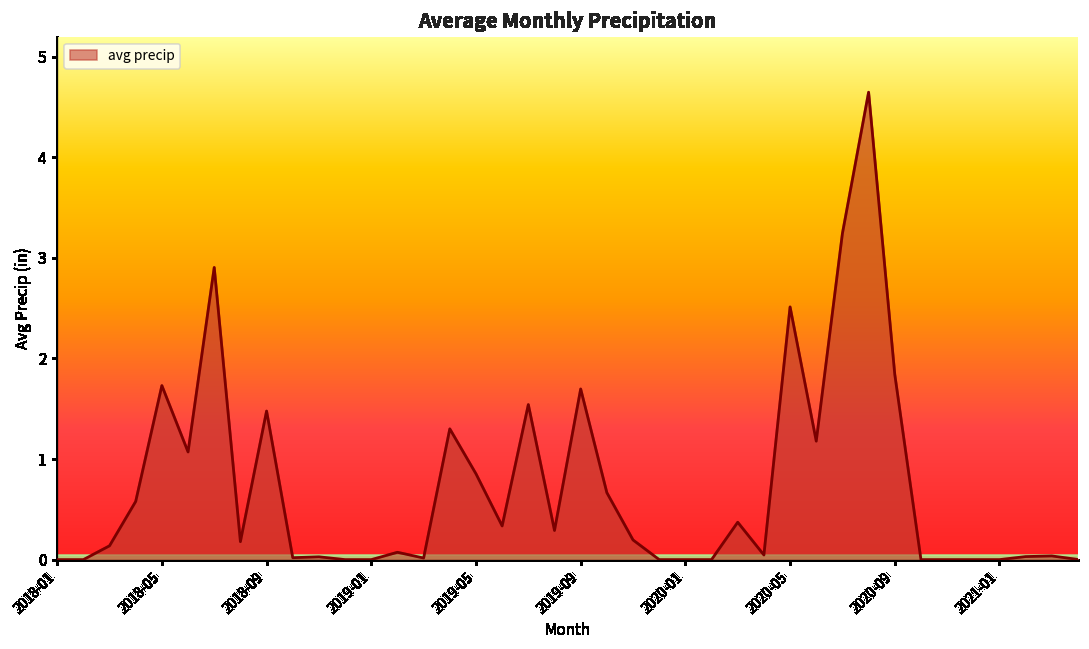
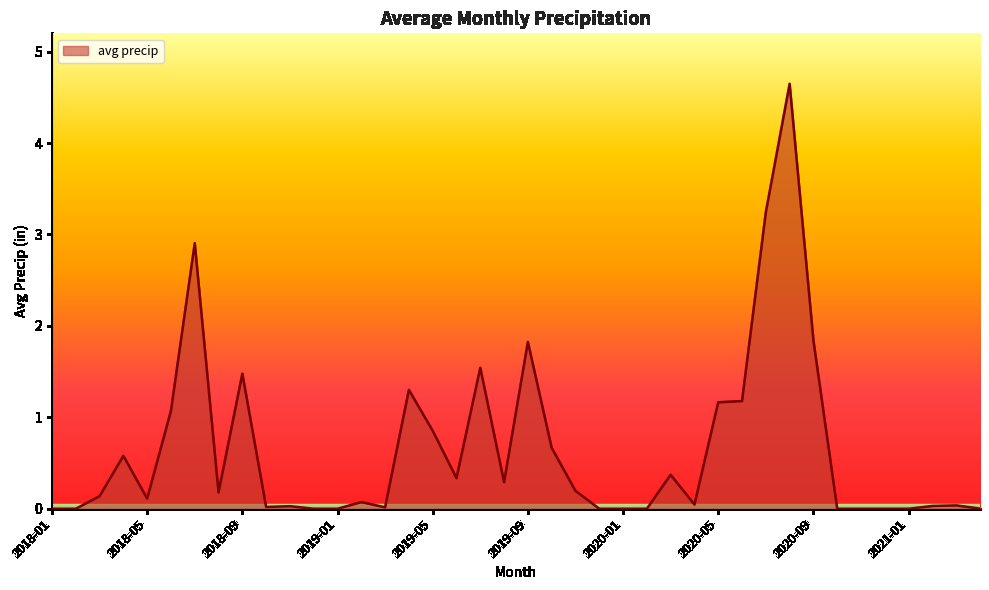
  {
-   "2018-05": 1.7,
+   "2018-05": 0.1,
    "2018-09": 1.5,
    "2019-05": 0.9,
-   "2019-09": 1.7,
-   "2020-05": 2.5,
+   "2019-09": 1.8,
+   "2020-05": 1.2,
    "2020-09": 1.8
  }
